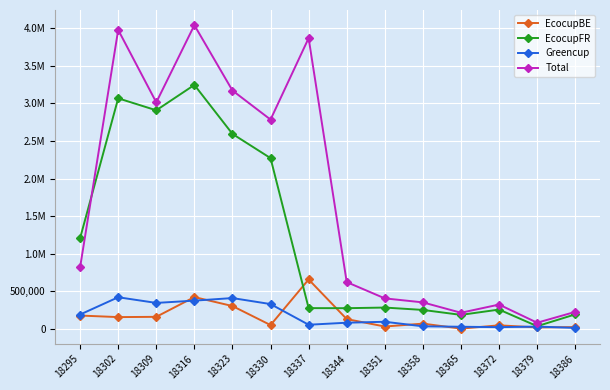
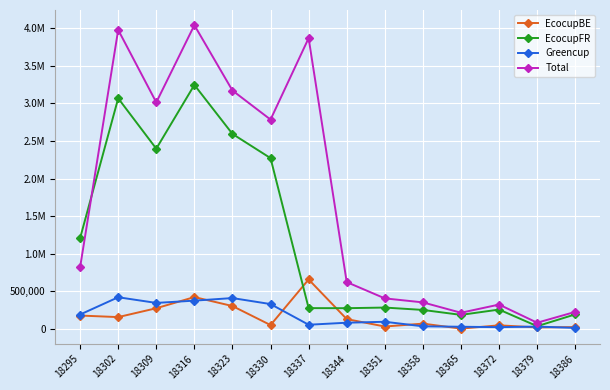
  {
    "EcocupBE": {
      "18302": "200,000",
-     "18309": "200,000",
+     "18309": "300,000",
      "18316": "400,000",
      "18323": "300,000",
      "18330": "0",
      "18337": "700,000",
      "18344": "100,000",
      "18351": "0",
      "18358": "100,000"
    },
    "EcocupFR": {
      "18295": "1,200,000",
      "18302": "3,100,000",
-     "18309": "2,900,000",
+     "18309": "2,400,000",
      "18316": "3,200,000",
      "18323": "2,600,000",
      "18330": "2,300,000",
      "18337": "300,000",
      "18344": "300,000",
      "18351": "300,000",
      "18358": "300,000",
      "18372": "300,000"
    },
    "Greencup": {
      "18302": "400,000",
      "18309": "300,000",
      "18316": "400,000",
      "18323": "400,000",
      "18330": "300,000",
      "18337": "100,000",
      "18344": "100,000",
      "18351": "100,000",
      "18358": "0"
    },
    "Total": {
      "18295": "800,000",
      "18302": "4,000,000",
      "18309": "3,000,000",
      "18316": "4,000,000",
      "18323": "3,200,000",
      "18330": "2,800,000",
      "18337": "3,900,000",
      "18344": "600,000",
      "18351": "400,000",
      "18358": "400,000",
      "18372": "300,000",
      "18379": "100,000"
    }
  }
